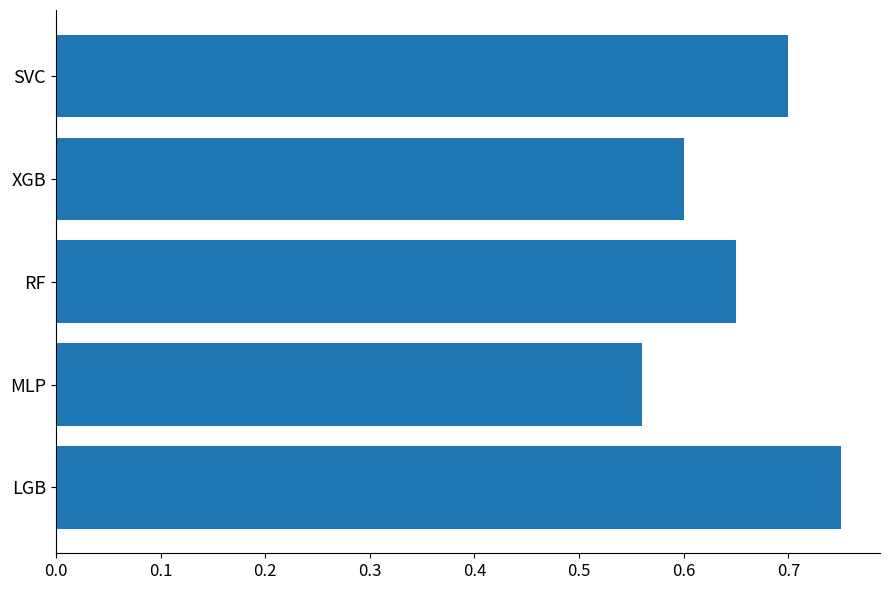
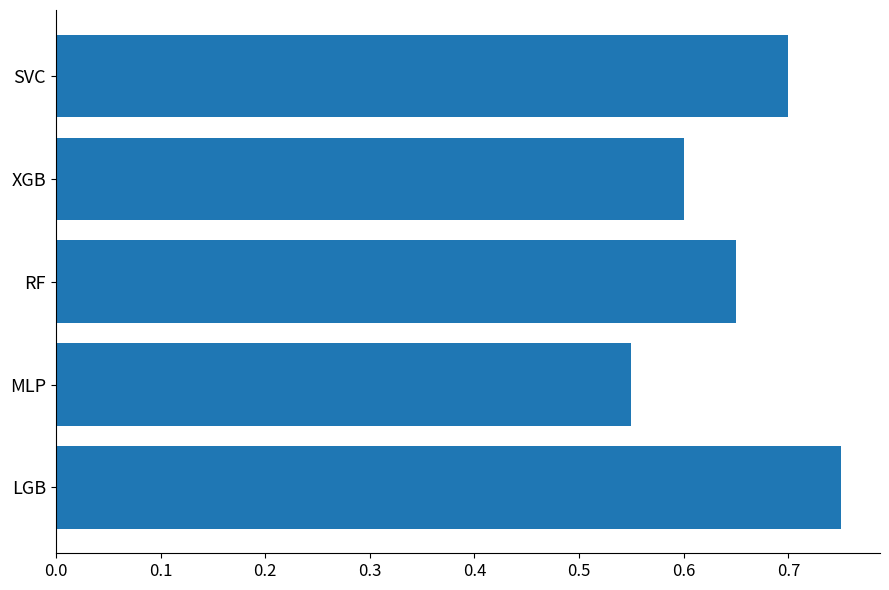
  {
    "SVC": 0.70,
    "XGB": 0.60,
    "RF": 0.65,
-   "MLP": 0.56,
+   "MLP": 0.55,
    "LGB": 0.75
  }
